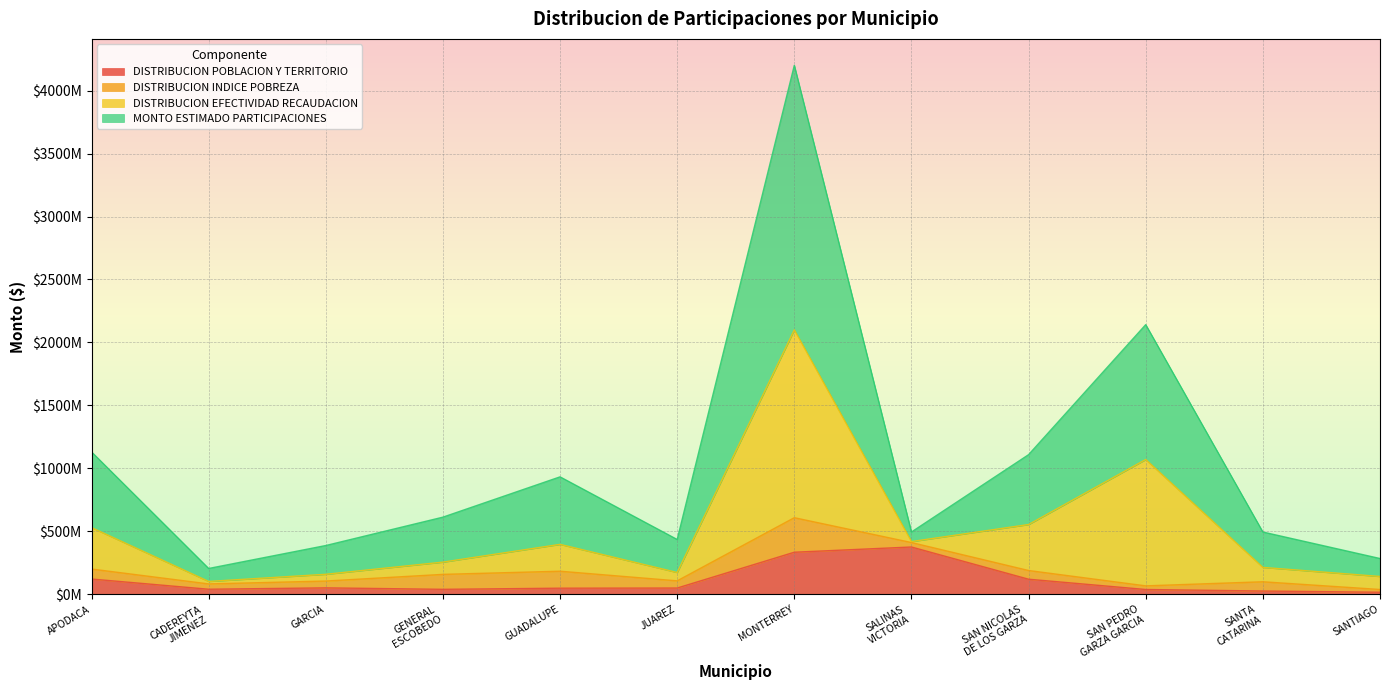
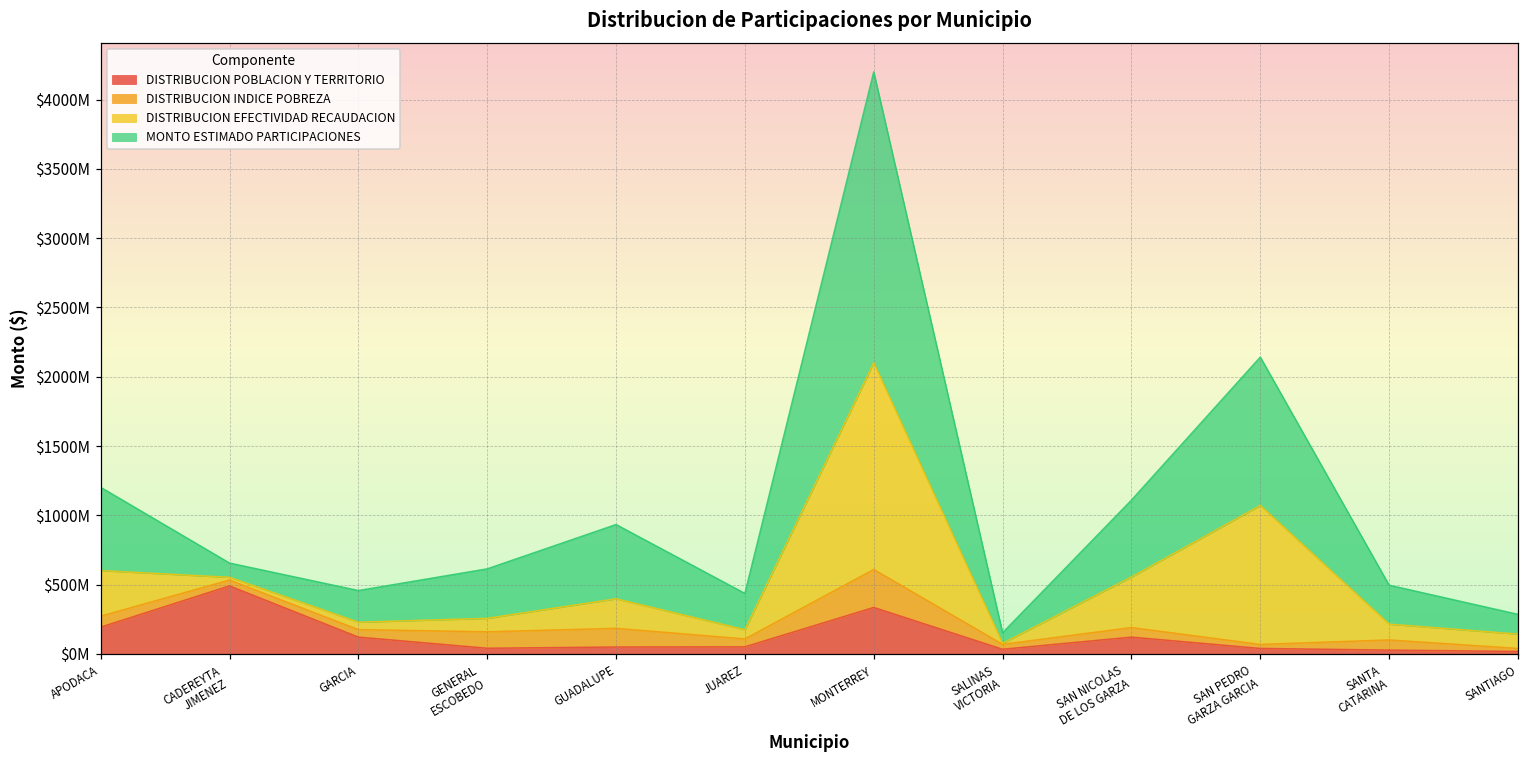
  {
    "DISTRIBUCION POBLACION Y TERRITORIO": {
-     "APODACA": "$120000000",
-     "CADEREYTA JIMENEZ": "$40000000",
-     "GARCIA": "$50000000",
+     "APODACA": "$190000000",
+     "CADEREYTA JIMENEZ": "$490000000",
+     "GARCIA": "$120000000",
      "GENERAL ESCOBEDO": "$40000000",
      "GUADALUPE": "$50000000",
      "JUAREZ": "$50000000",
      "MONTERREY": "$330000000",
-     "SALINAS VICTORIA": "$380000000",
+     "SALINAS VICTORIA": "$30000000",
      "SAN NICOLAS DE LOS GARZA": "$120000000",
      "SAN PEDRO GARZA GARCIA": "$40000000",
      "SANTA CATARINA": "$30000000",
      "SANTIAGO": "$20000000"
    },
    "MONTO ESTIMADO PARTICIPACIONES": {
      "APODACA": "$600000000",
      "CADEREYTA JIMENEZ": "$100000000",
      "GARCIA": "$230000000",
      "GENERAL ESCOBEDO": "$360000000",
      "GUADALUPE": "$540000000",
      "JUAREZ": "$260000000",
      "MONTERREY": "$2100000000",
      "SALINAS VICTORIA": "$80000000",
      "SAN NICOLAS DE LOS GARZA": "$550000000",
      "SAN PEDRO GARZA GARCIA": "$1070000000",
      "SANTA CATARINA": "$280000000",
      "SANTIAGO": "$140000000"
    }
  }
